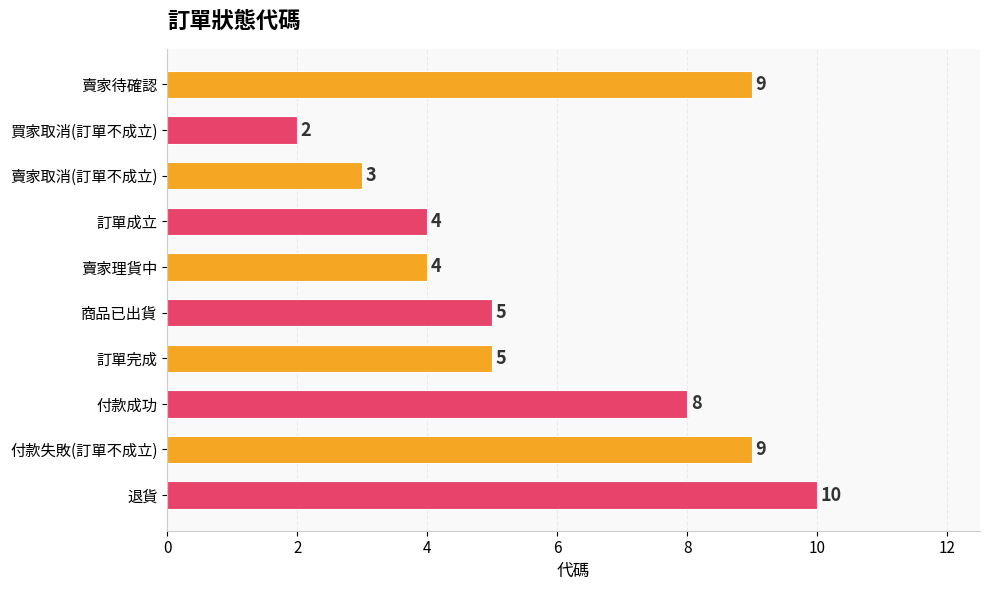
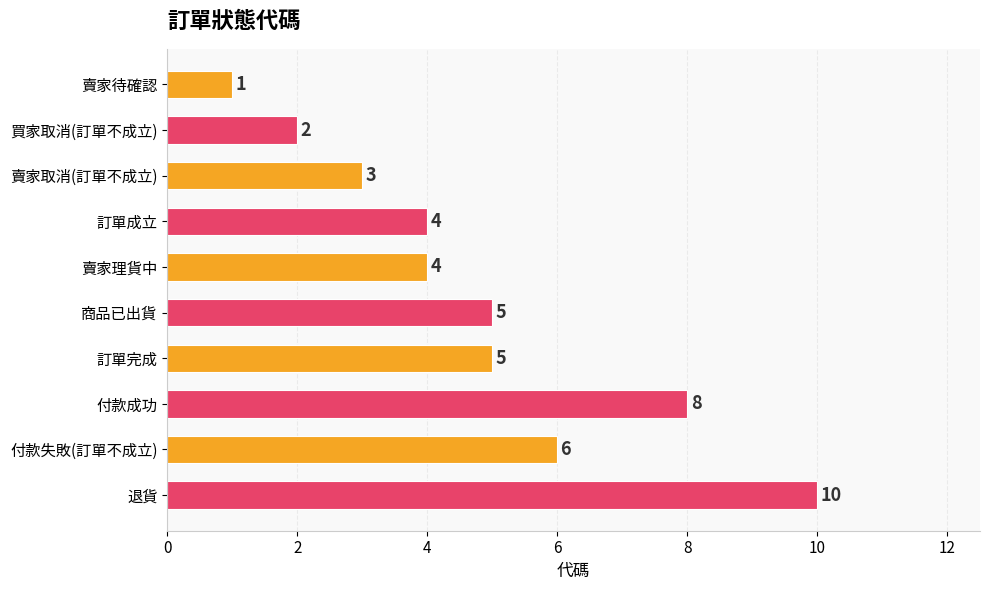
  {
-   "賣家待確認": 9,
+   "賣家待確認": 1,
    "買家取消(訂單不成立)": 2,
    "賣家取消(訂單不成立)": 3,
    "訂單成立": 4,
    "賣家理貨中": 4,
    "商品已出貨": 5,
    "訂單完成": 5,
    "付款成功": 8,
-   "付款失敗(訂單不成立)": 9,
+   "付款失敗(訂單不成立)": 6,
    "退貨": 10
  }
